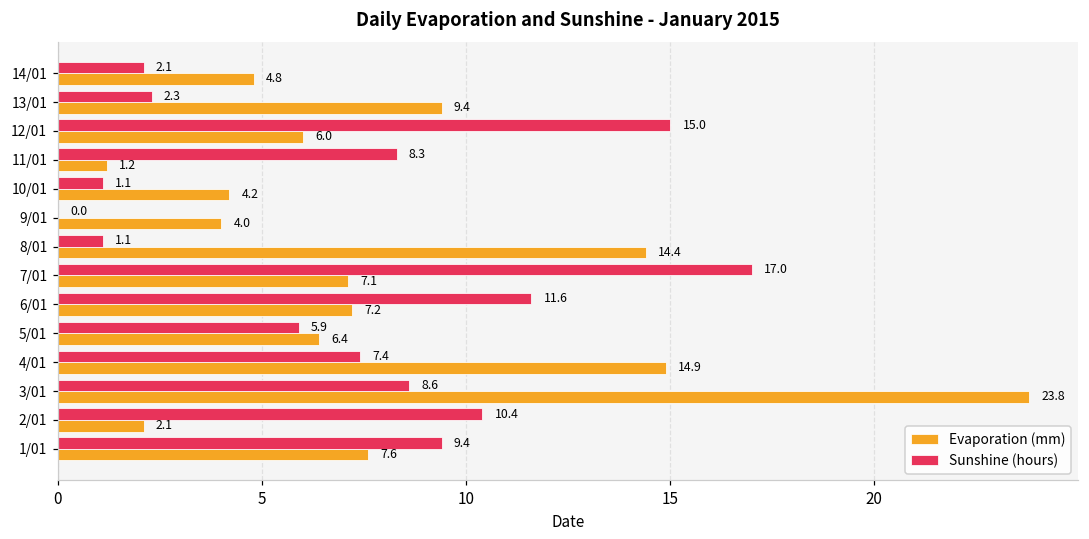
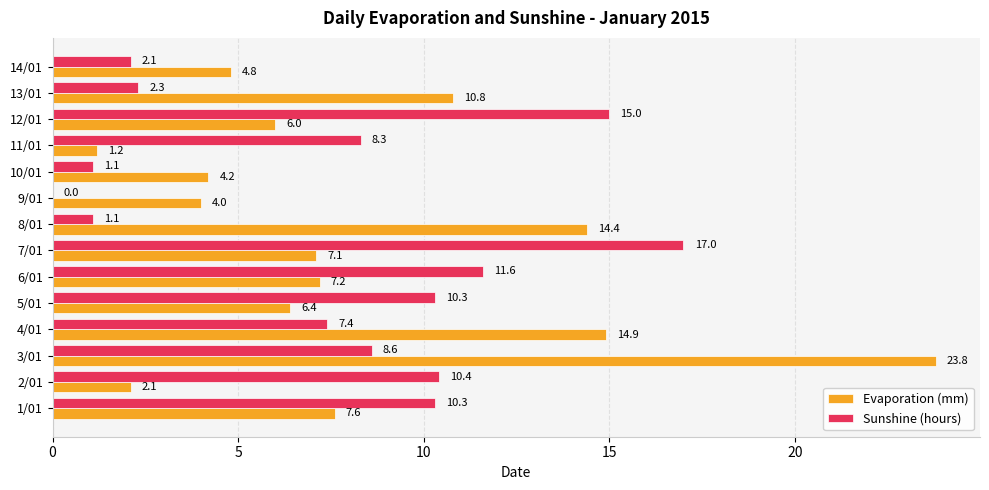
  {
    "Evaporation (mm)": {
      "14/01": 4.8,
-     "13/01": 9.4,
+     "13/01": 10.8,
      "12/01": 6.0,
      "11/01": 1.2,
      "10/01": 4.2,
      "9/01": 4.0,
      "8/01": 14.4,
      "7/01": 7.1,
      "6/01": 7.2,
      "5/01": 6.4,
      "4/01": 14.9,
      "3/01": 23.8,
      "2/01": 2.1,
      "1/01": 7.6
    },
    "Sunshine (hours)": {
      "14/01": 2.1,
      "13/01": 2.3,
      "12/01": 15.0,
      "11/01": 8.3,
      "10/01": 1.1,
      "9/01": 0.0,
      "8/01": 1.1,
      "7/01": 17.0,
      "6/01": 11.6,
-     "5/01": 5.9,
+     "5/01": 10.3,
      "4/01": 7.4,
      "3/01": 8.6,
      "2/01": 10.4,
-     "1/01": 9.4
+     "1/01": 10.3
    }
  }
